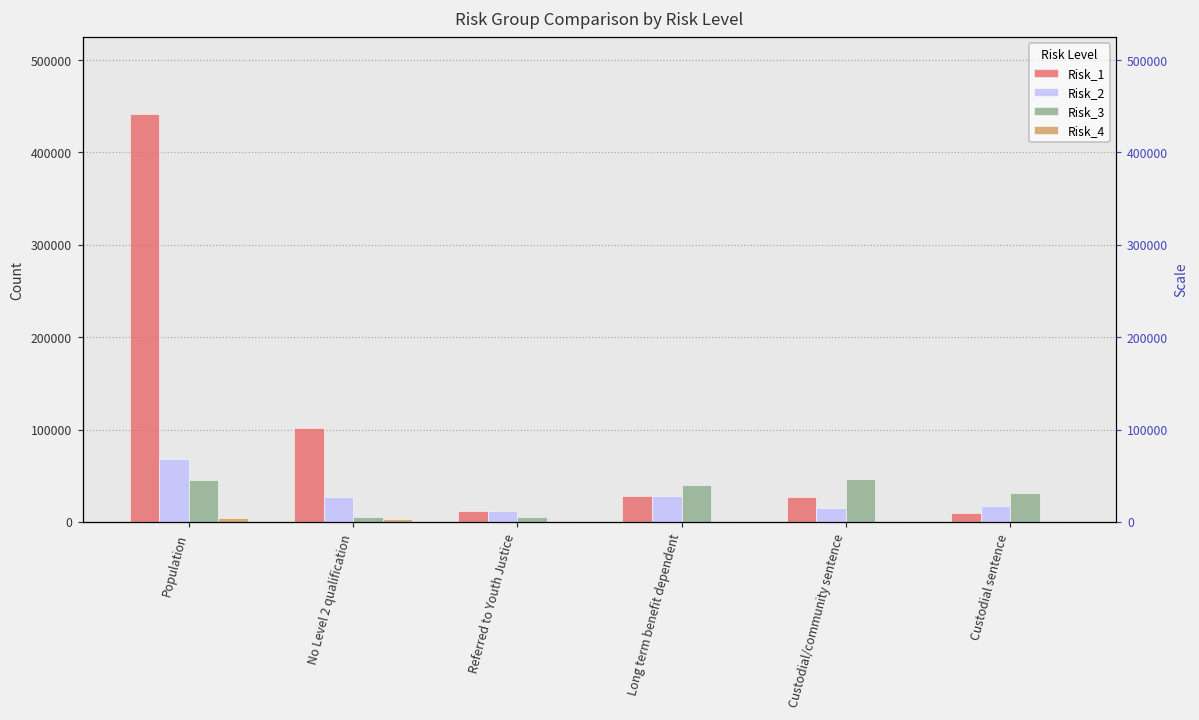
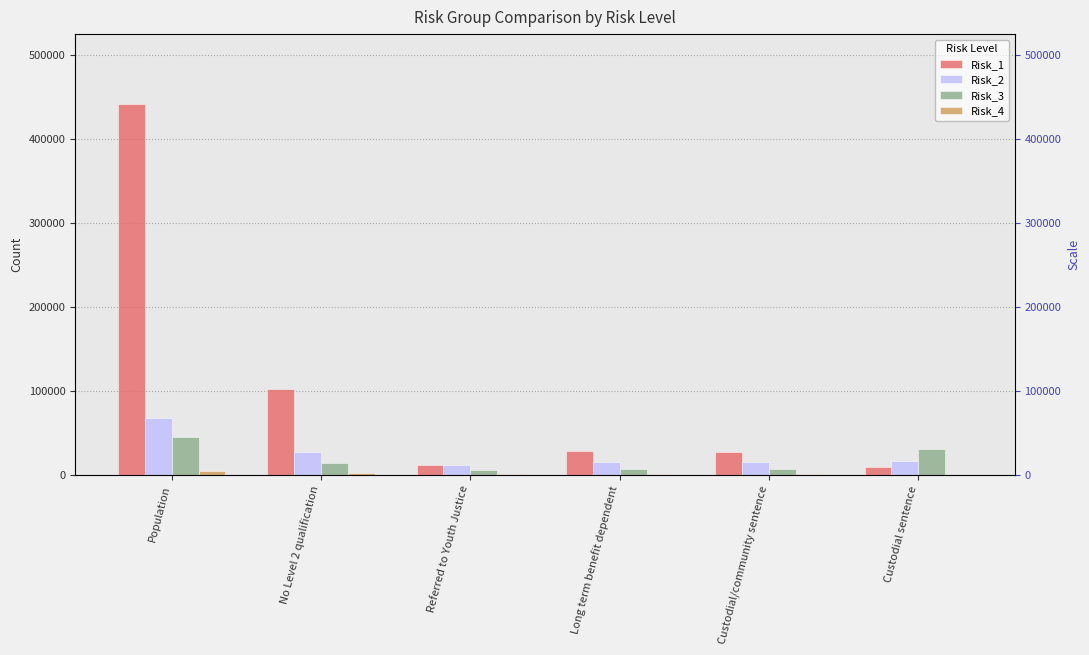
  {
    "Risk_2": {
      "Population": 70000,
      "No Level 2 qualification": 30000,
      "Referred to Youth Justice": 10000,
-     "Long term benefit dependent": 30000,
+     "Long term benefit dependent": 20000,
      "Custodial/community sentence": 20000,
      "Custodial sentence": 20000
    },
    "Risk_3": {
      "Population": 50000,
-     "No Level 2 qualification": 0,
+     "No Level 2 qualification": 10000,
      "Referred to Youth Justice": 10000,
-     "Long term benefit dependent": 40000,
-     "Custodial/community sentence": 50000,
+     "Long term benefit dependent": 10000,
+     "Custodial/community sentence": 10000,
      "Custodial sentence": 30000
    }
  }
